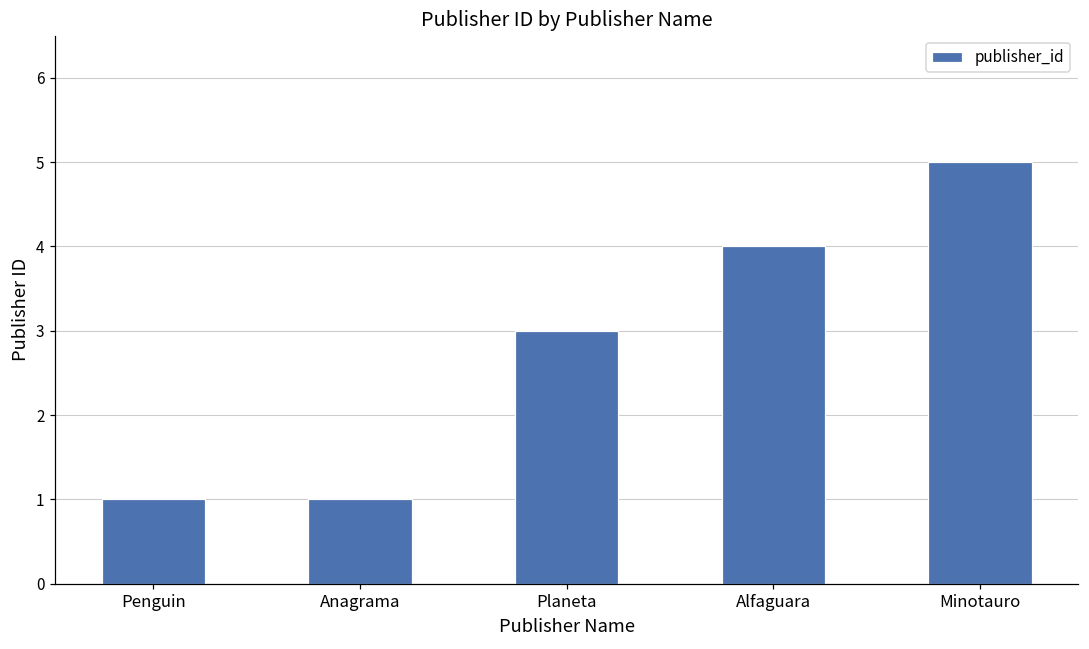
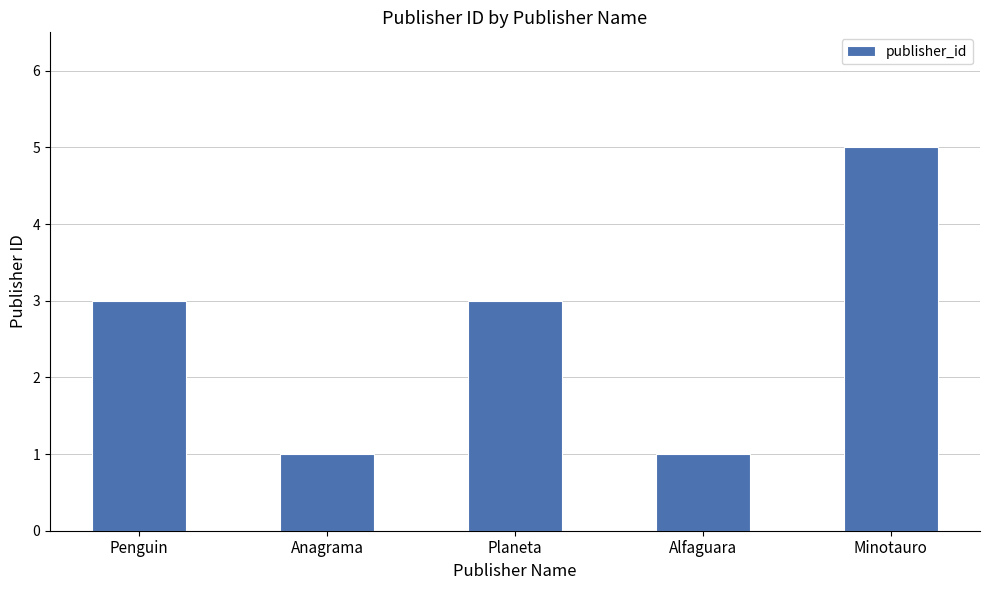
  {
-   "Penguin": 1,
+   "Penguin": 3,
    "Anagrama": 1,
    "Planeta": 3,
-   "Alfaguara": 4,
+   "Alfaguara": 1,
    "Minotauro": 5
  }
